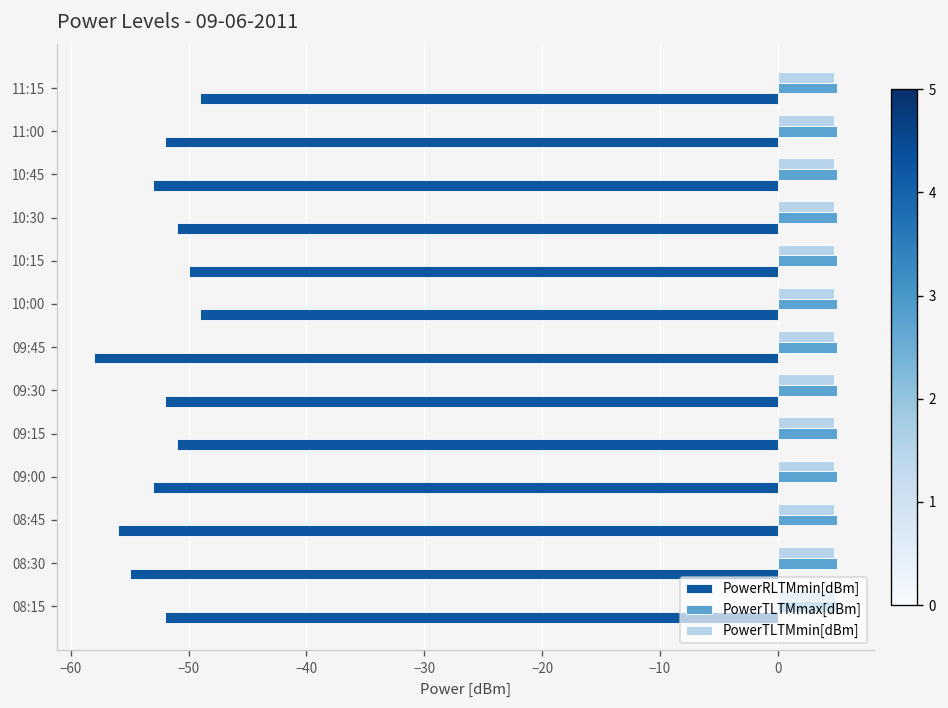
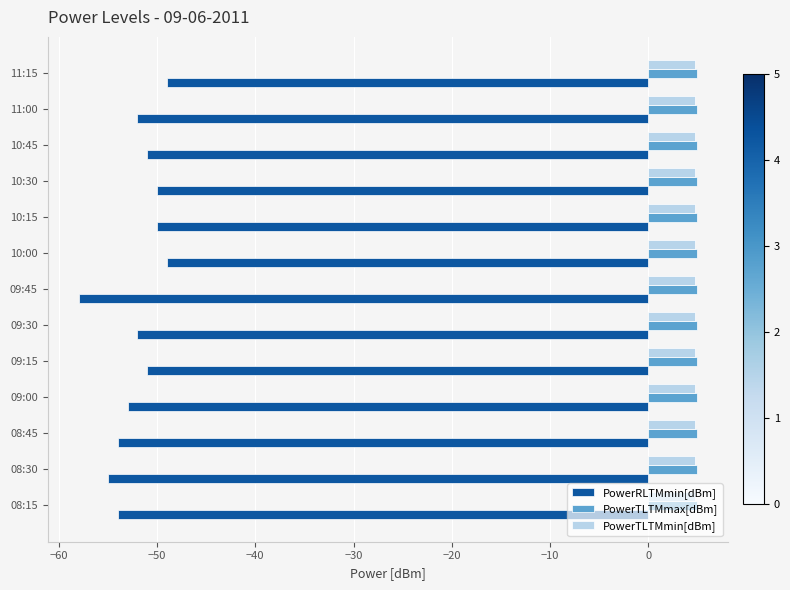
  {
    "PowerRLTMmin[dBm]": {
      "11:15": -49,
      "11:00": -52,
-     "10:45": -53,
-     "10:30": -51,
+     "10:45": -51,
+     "10:30": -50,
      "10:15": -50,
      "10:00": -49,
      "09:45": -58,
      "09:30": -52,
      "09:15": -51,
      "09:00": -53,
-     "08:45": -56,
+     "08:45": -54,
      "08:30": -55,
-     "08:15": -52
+     "08:15": -54
    },
    "PowerTLTMmax[dBm]": {
      "11:15": 5,
      "11:00": 5,
      "10:45": 5,
      "10:30": 5,
      "10:15": 5,
      "10:00": 5,
      "09:45": 5,
      "09:30": 5,
      "09:15": 5,
      "09:00": 5,
      "08:45": 5,
      "08:30": 5
    },
    "PowerTLTMmin[dBm]": {
      "11:15": 5,
      "11:00": 5,
      "10:45": 5,
      "10:30": 5,
      "10:15": 5,
      "10:00": 5,
      "09:45": 5,
      "09:30": 5,
      "09:15": 5,
      "09:00": 5,
      "08:45": 5,
      "08:30": 5
    }
  }
